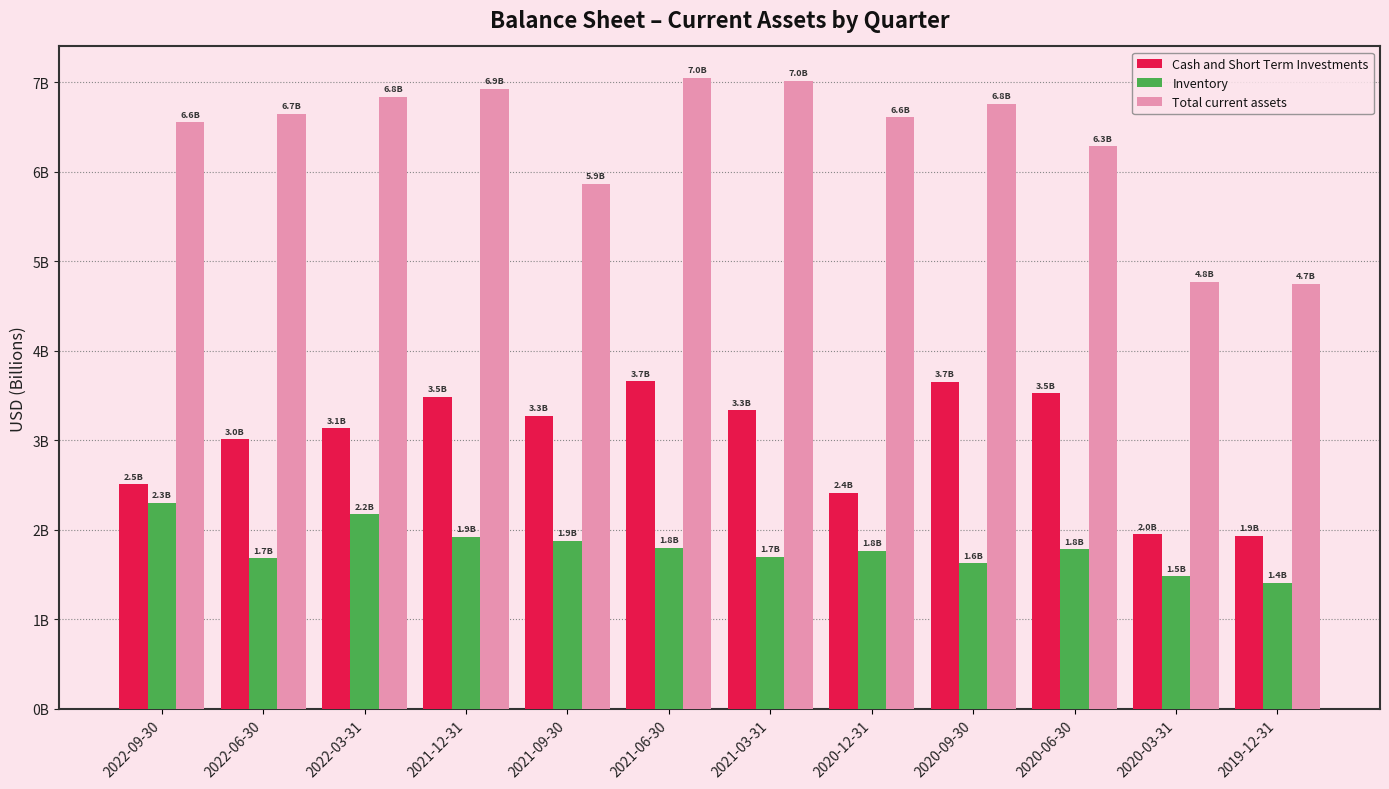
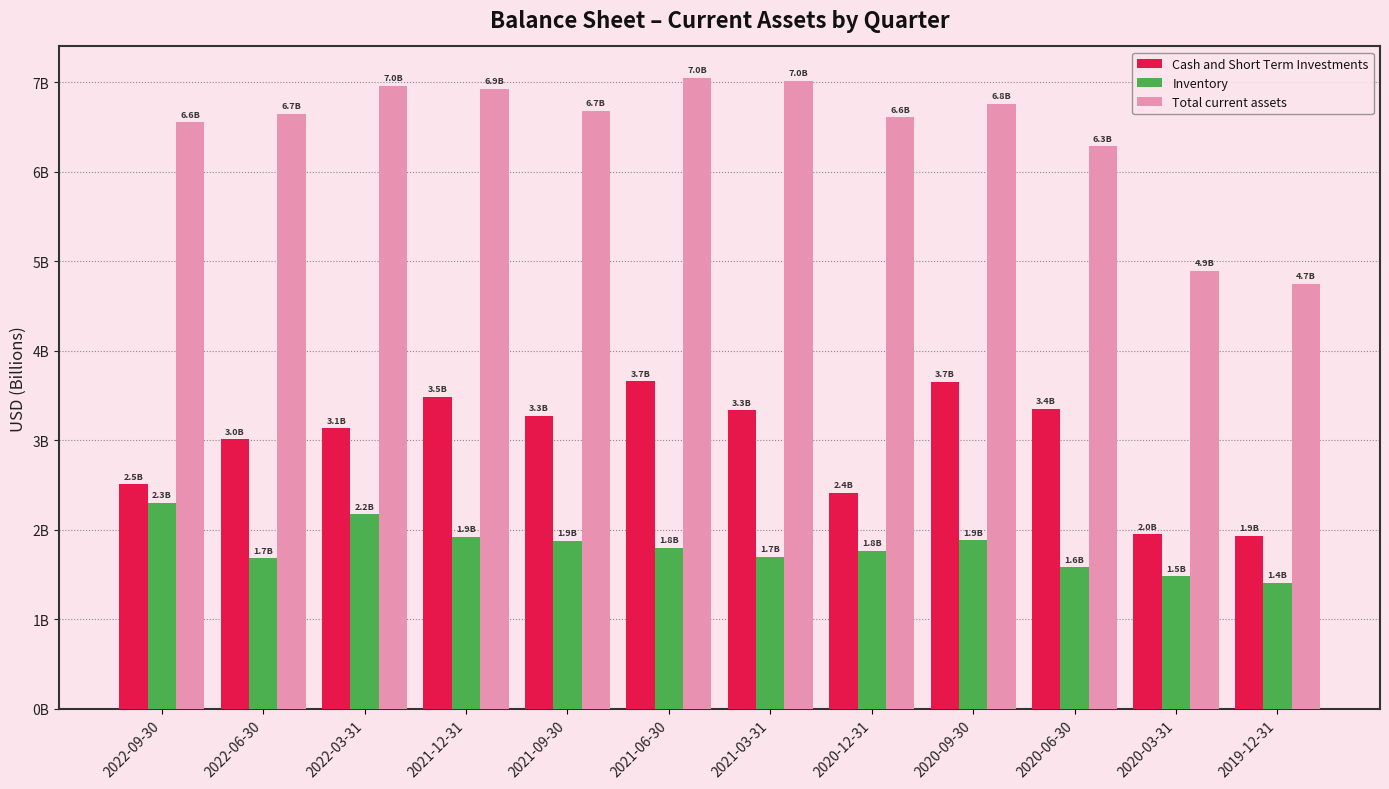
  {
    "Cash and Short Term Investments": {
      "2022-09-30": "2.5B",
      "2022-06-30": "3.0B",
      "2022-03-31": "3.1B",
      "2021-12-31": "3.5B",
      "2021-09-30": "3.3B",
      "2021-06-30": "3.7B",
      "2021-03-31": "3.3B",
      "2020-12-31": "2.4B",
      "2020-09-30": "3.7B",
-     "2020-06-30": "3.5B",
+     "2020-06-30": "3.4B",
      "2020-03-31": "2.0B",
      "2019-12-31": "1.9B"
    },
    "Inventory": {
      "2022-09-30": "2.3B",
      "2022-06-30": "1.7B",
      "2022-03-31": "2.2B",
      "2021-12-31": "1.9B",
      "2021-09-30": "1.9B",
      "2021-06-30": "1.8B",
      "2021-03-31": "1.7B",
      "2020-12-31": "1.8B",
-     "2020-09-30": "1.6B",
-     "2020-06-30": "1.8B",
+     "2020-09-30": "1.9B",
+     "2020-06-30": "1.6B",
      "2020-03-31": "1.5B",
      "2019-12-31": "1.4B"
    },
    "Total current assets": {
      "2022-09-30": "6.6B",
      "2022-06-30": "6.7B",
-     "2022-03-31": "6.8B",
+     "2022-03-31": "7.0B",
      "2021-12-31": "6.9B",
-     "2021-09-30": "5.9B",
+     "2021-09-30": "6.7B",
      "2021-06-30": "7.0B",
      "2021-03-31": "7.0B",
      "2020-12-31": "6.6B",
      "2020-09-30": "6.8B",
      "2020-06-30": "6.3B",
-     "2020-03-31": "4.8B",
+     "2020-03-31": "4.9B",
      "2019-12-31": "4.7B"
    }
  }
